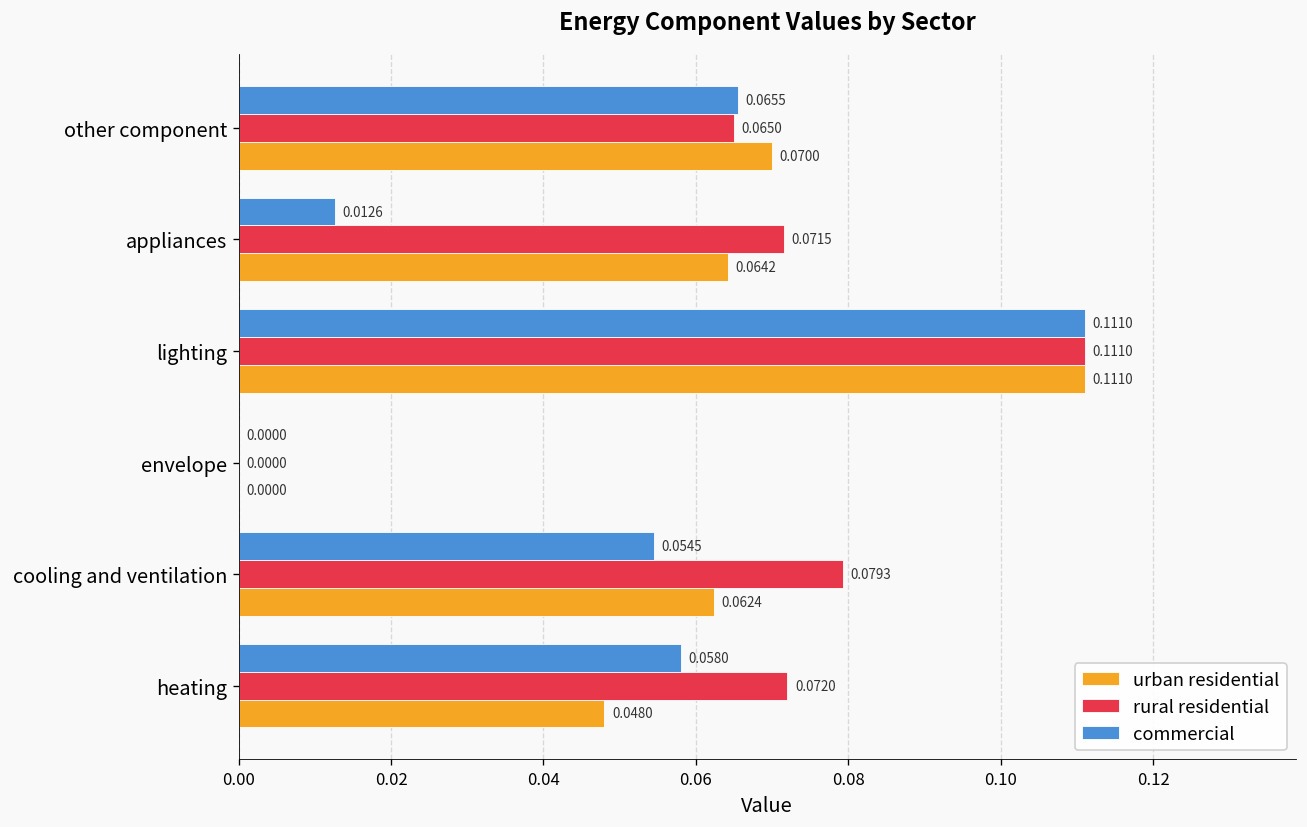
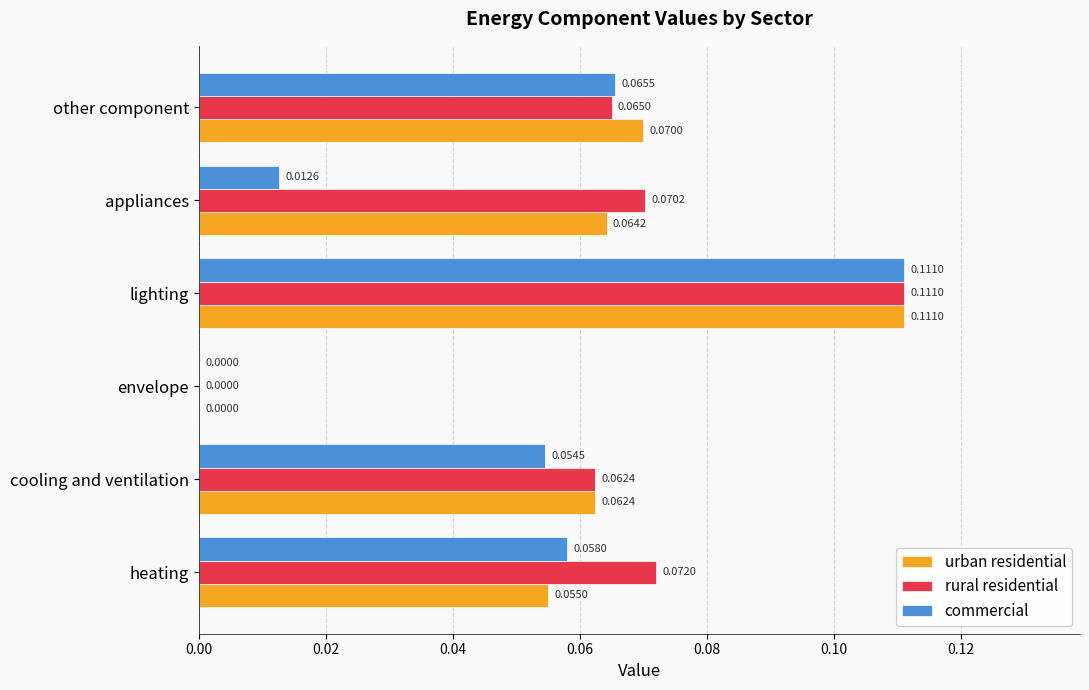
  {
    "urban residential": {
      "other component": 0.0700,
      "appliances": 0.0642,
      "lighting": 0.1110,
      "envelope": 0.0000,
      "cooling and ventilation": 0.0624,
-     "heating": 0.0480
+     "heating": 0.0550
    },
    "rural residential": {
      "other component": 0.0650,
-     "appliances": 0.0715,
+     "appliances": 0.0702,
      "lighting": 0.1110,
      "envelope": 0.0000,
-     "cooling and ventilation": 0.0793,
+     "cooling and ventilation": 0.0624,
      "heating": 0.0720
    },
    "commercial": {
      "other component": 0.0655,
      "appliances": 0.0126,
      "lighting": 0.1110,
      "envelope": 0.0000,
      "cooling and ventilation": 0.0545,
      "heating": 0.0580
    }
  }
